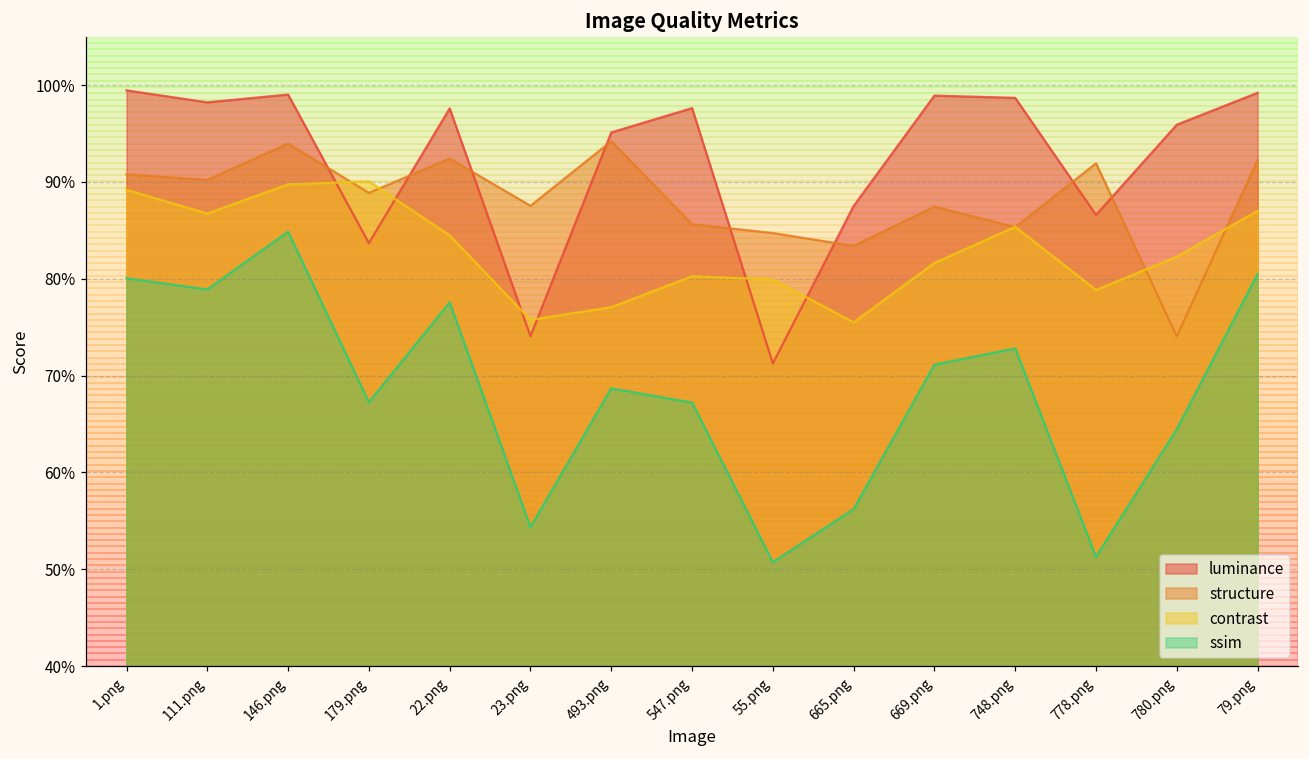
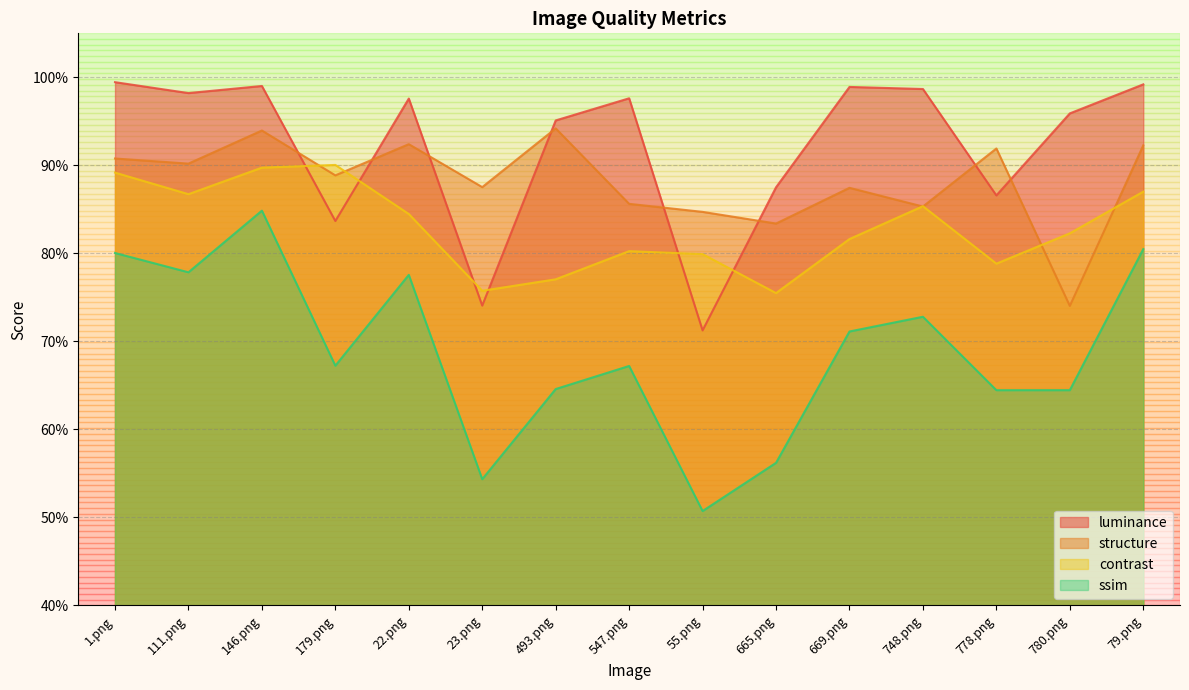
  {
    "ssim": {
      "1.png": "80%",
-     "111.png": "79%",
+     "111.png": "78%",
      "146.png": "85%",
      "179.png": "67%",
      "22.png": "78%",
      "23.png": "54%",
-     "493.png": "69%",
+     "493.png": "65%",
      "547.png": "67%",
      "55.png": "51%",
      "665.png": "56%",
      "669.png": "71%",
      "748.png": "73%",
-     "778.png": "51%",
+     "778.png": "64%",
      "780.png": "64%",
      "79.png": "80%"
    }
  }
